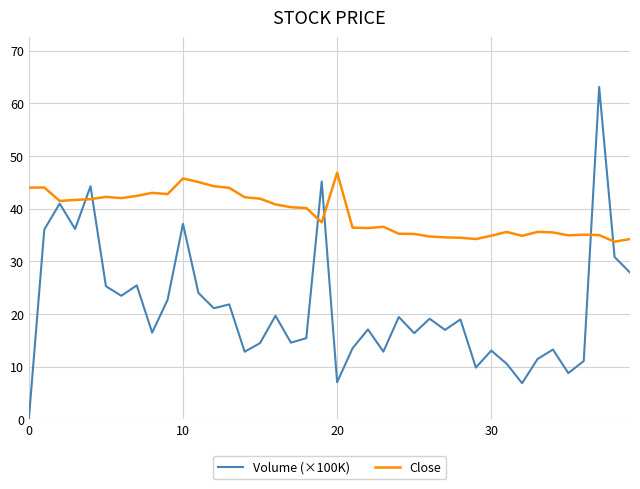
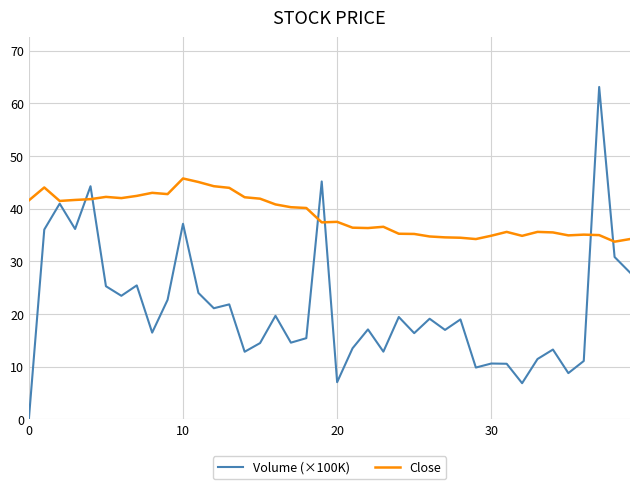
  {
    "Volume (×100K)": {
      "0": 0,
      "10": 37,
      "20": 7,
-     "30": 13
+     "30": 11
    },
    "Close": {
-     "0": 44,
+     "0": 42,
      "10": 46,
-     "20": 47,
+     "20": 37,
      "30": 35
    }
  }
